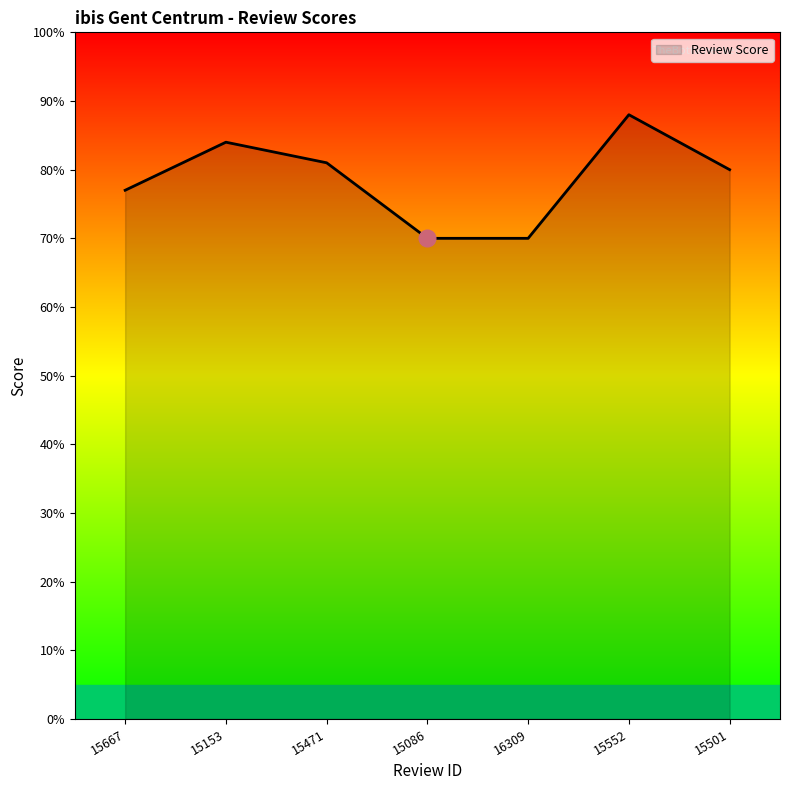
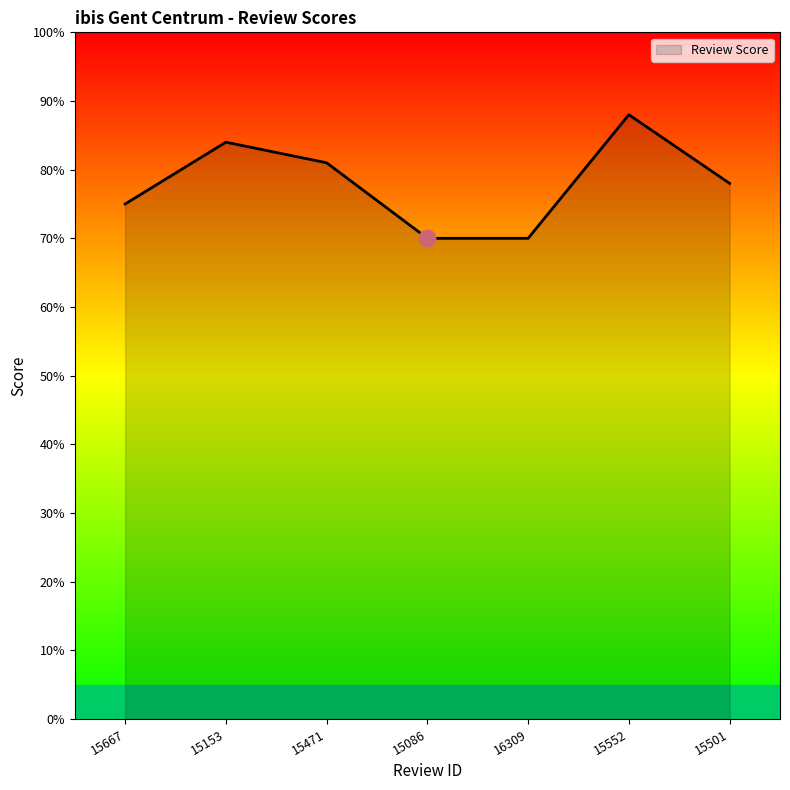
  {
    "Review Score": {
-     "15667": "77%",
+     "15667": "75%",
      "15153": "84%",
      "15471": "81%",
      "16309": "70%",
      "15552": "88%",
-     "15501": "80%"
+     "15501": "78%"
    }
  }
